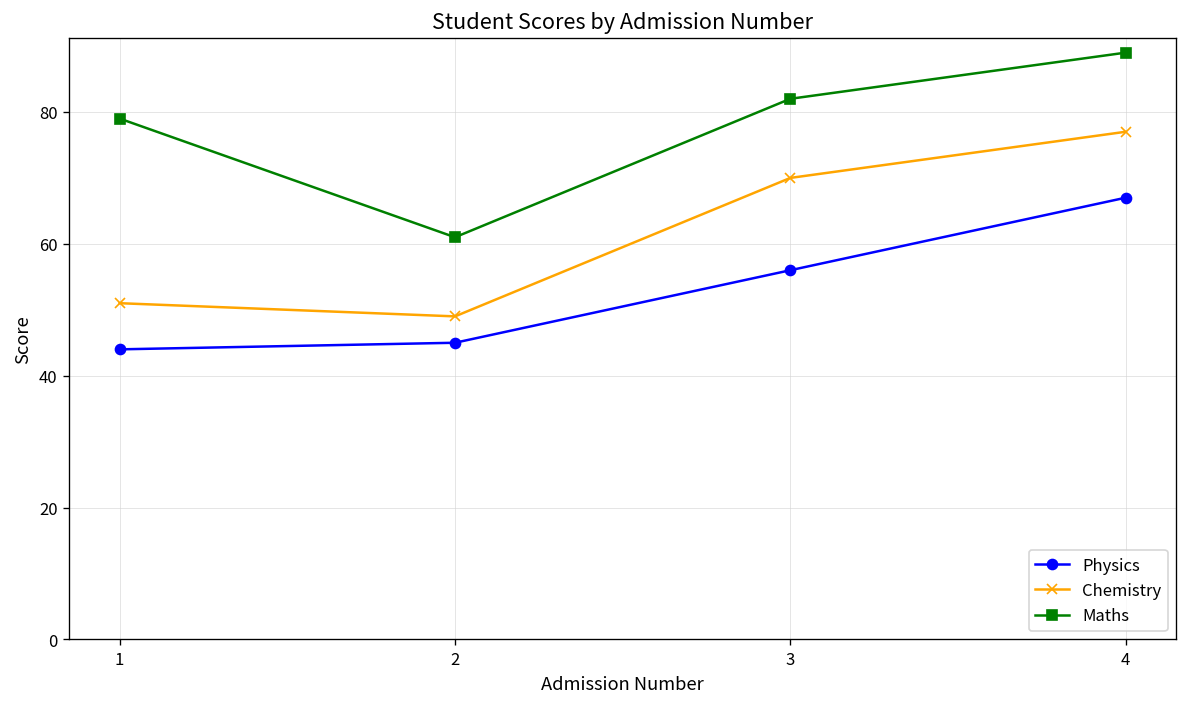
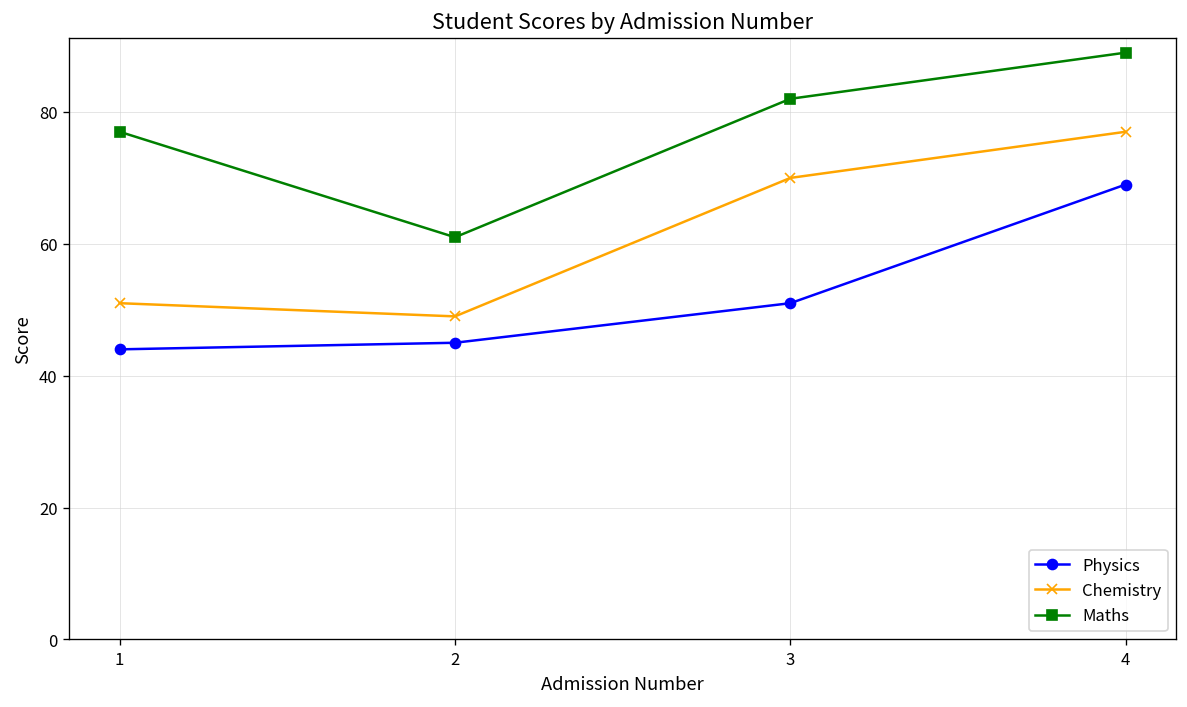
  {
    "Physics": {
      "1": 44,
      "2": 45,
-     "3": 56,
-     "4": 67
+     "3": 51,
+     "4": 69
    },
    "Chemistry": {
      "1": 51,
      "2": 49,
      "3": 70,
      "4": 77
    },
    "Maths": {
-     "1": 79,
+     "1": 77,
      "2": 61,
      "3": 82,
      "4": 89
    }
  }
